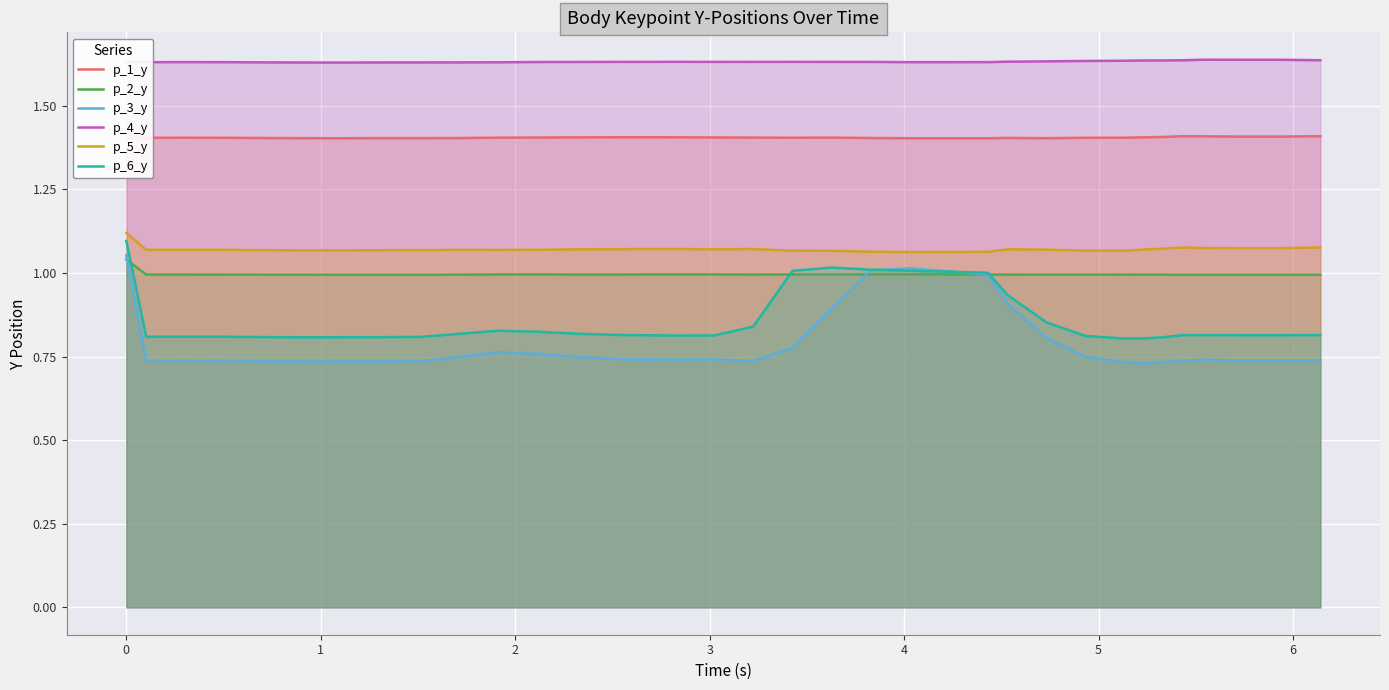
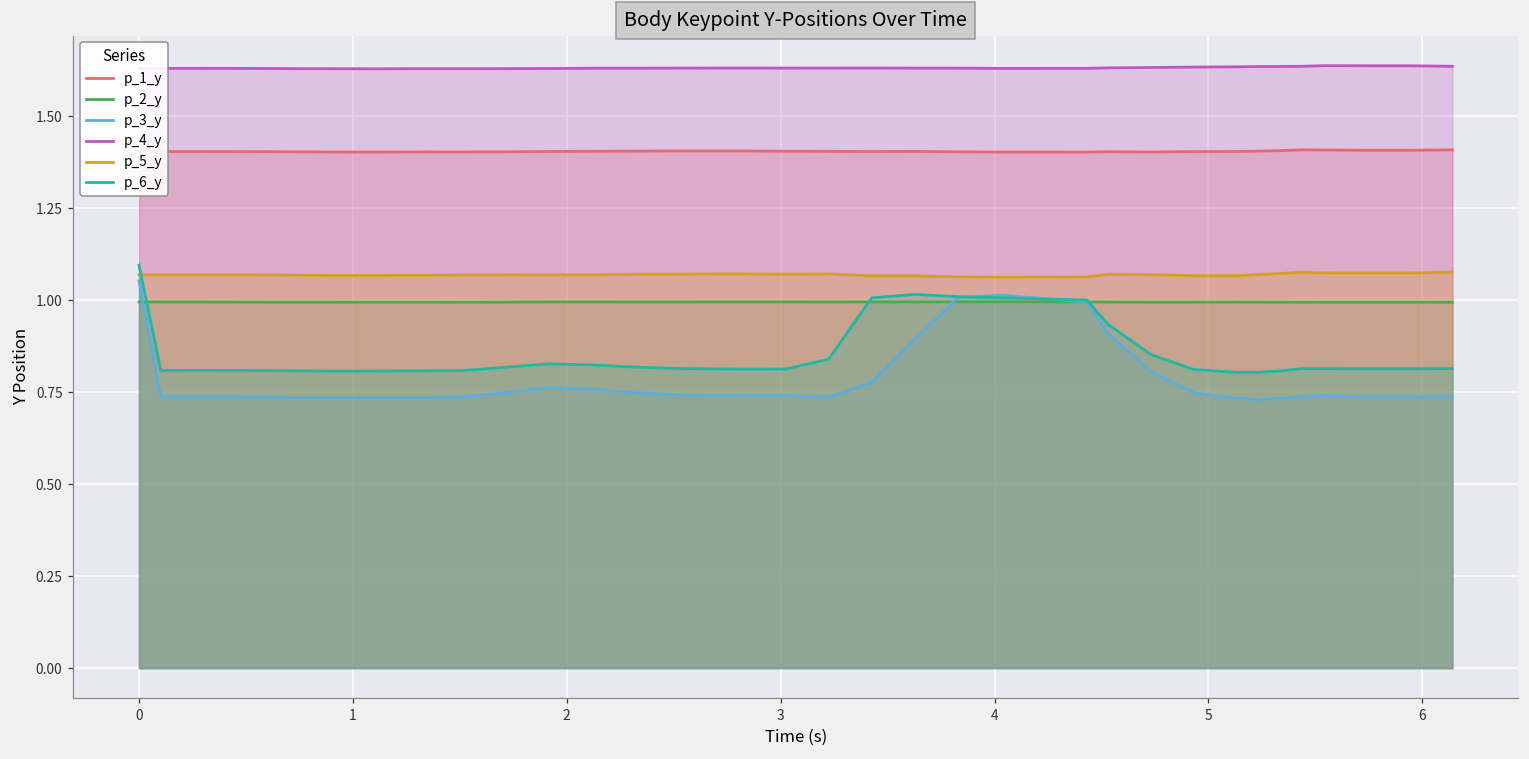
  {
    "p_2_y": {
-     "0": 1.04
+     "0": 1.00
    },
    "p_3_y": {
      "0": 1.05
    },
    "p_5_y": {
-     "0": 1.12
+     "0": 1.07
    },
    "p_6_y": {
      "0": 1.10
    }
  }
